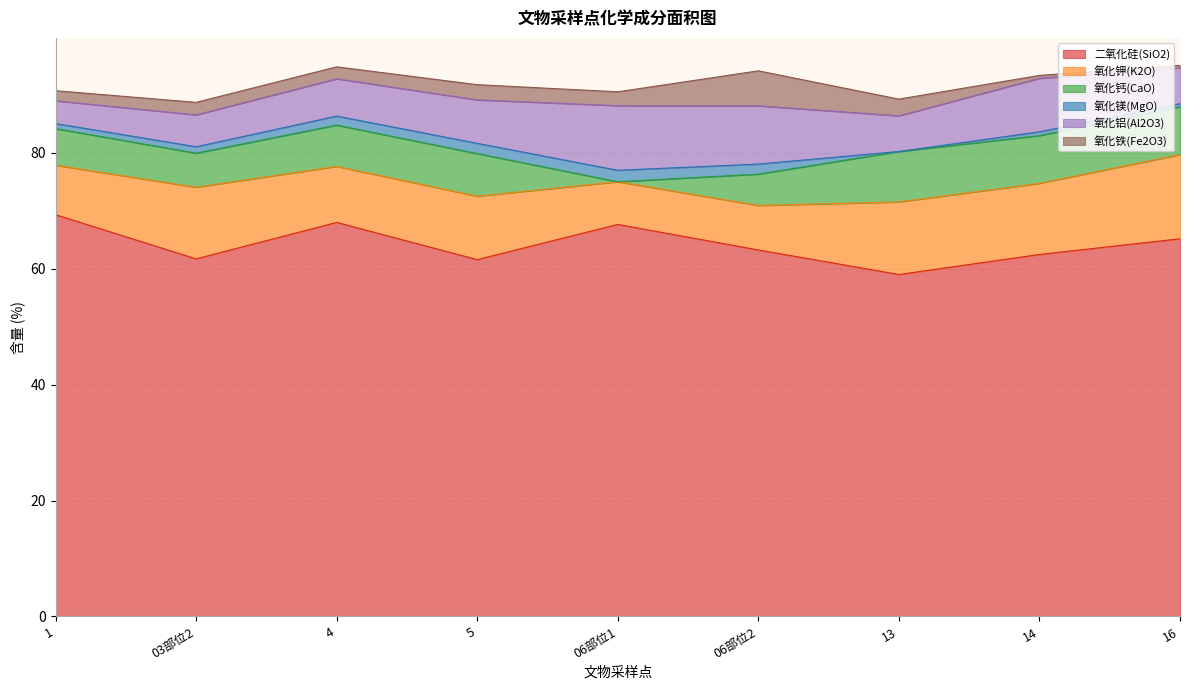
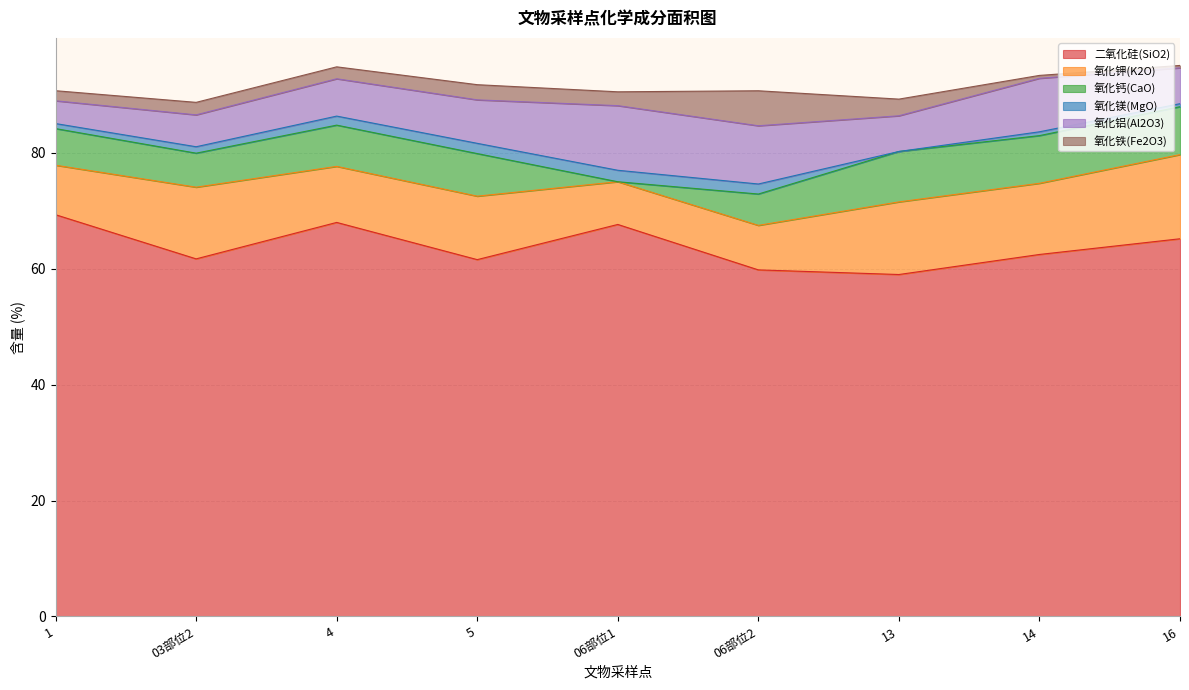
  {
    "二氧化硅(SiO2)": {
      "1": 69,
      "03部位2": 62,
      "4": 68,
      "5": 62,
      "06部位1": 68,
-     "06部位2": 63,
+     "06部位2": 60,
      "13": 59,
      "14": 62,
      "16": 65
    },
    "氧化钾(K2O)": {
      "1": 9,
      "03部位2": 12,
      "4": 10,
      "5": 11,
      "06部位2": 8,
      "13": 13,
      "14": 12,
      "16": 15
    },
    "氧化钙(CaO)": {
      "1": 6,
      "03部位2": 6,
      "4": 7,
      "5": 7,
      "06部位2": 5,
      "14": 8,
      "16": 8
    },
    "氧化镁(MgO)": {
      "1": 1,
      "03部位2": 1,
      "4": 2,
      "5": 2,
      "06部位1": 2,
      "06部位2": 2,
      "14": 1,
      "16": 1
    },
    "氧化铝(Al2O3)": {
      "1": 4,
      "03部位2": 6,
      "4": 6,
      "5": 8,
      "06部位1": 11,
      "06部位2": 10,
      "13": 6,
      "14": 9
    },
    "氧化铁(Fe2O3)": {
      "1": 2,
      "03部位2": 2,
      "4": 2,
      "5": 3,
      "06部位1": 2,
      "06部位2": 6,
      "13": 3,
      "14": 1
    }
  }
